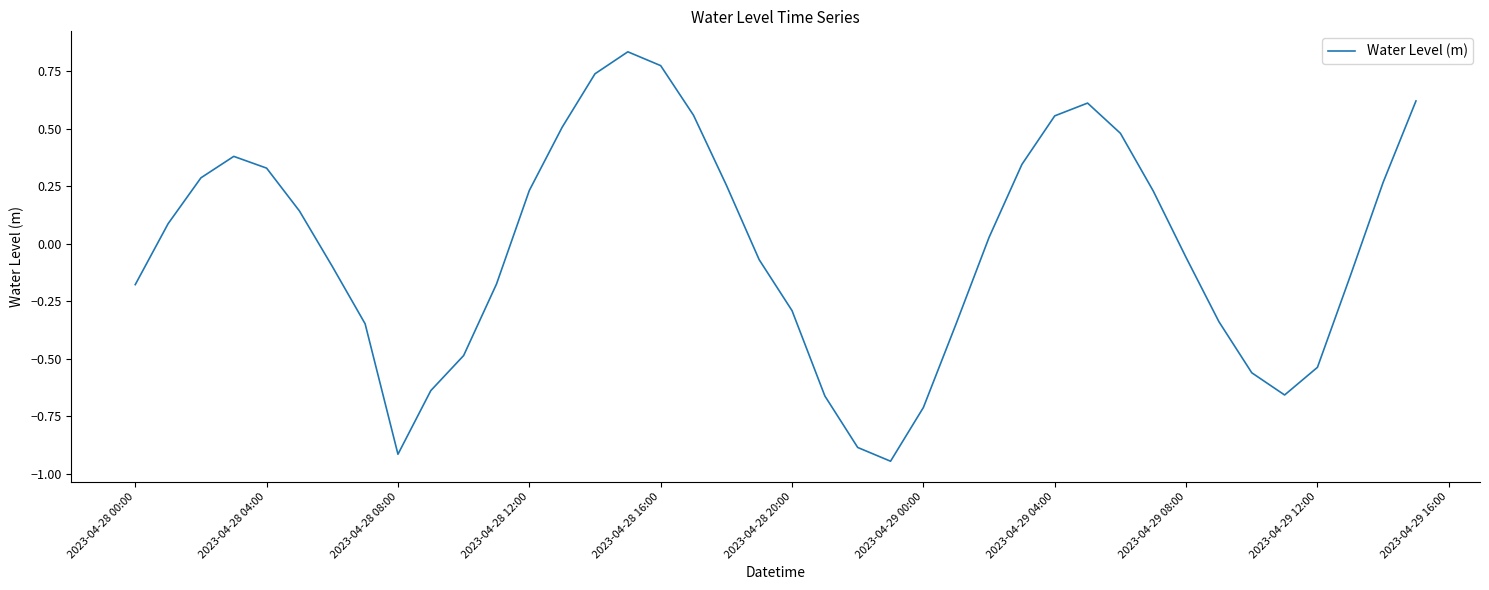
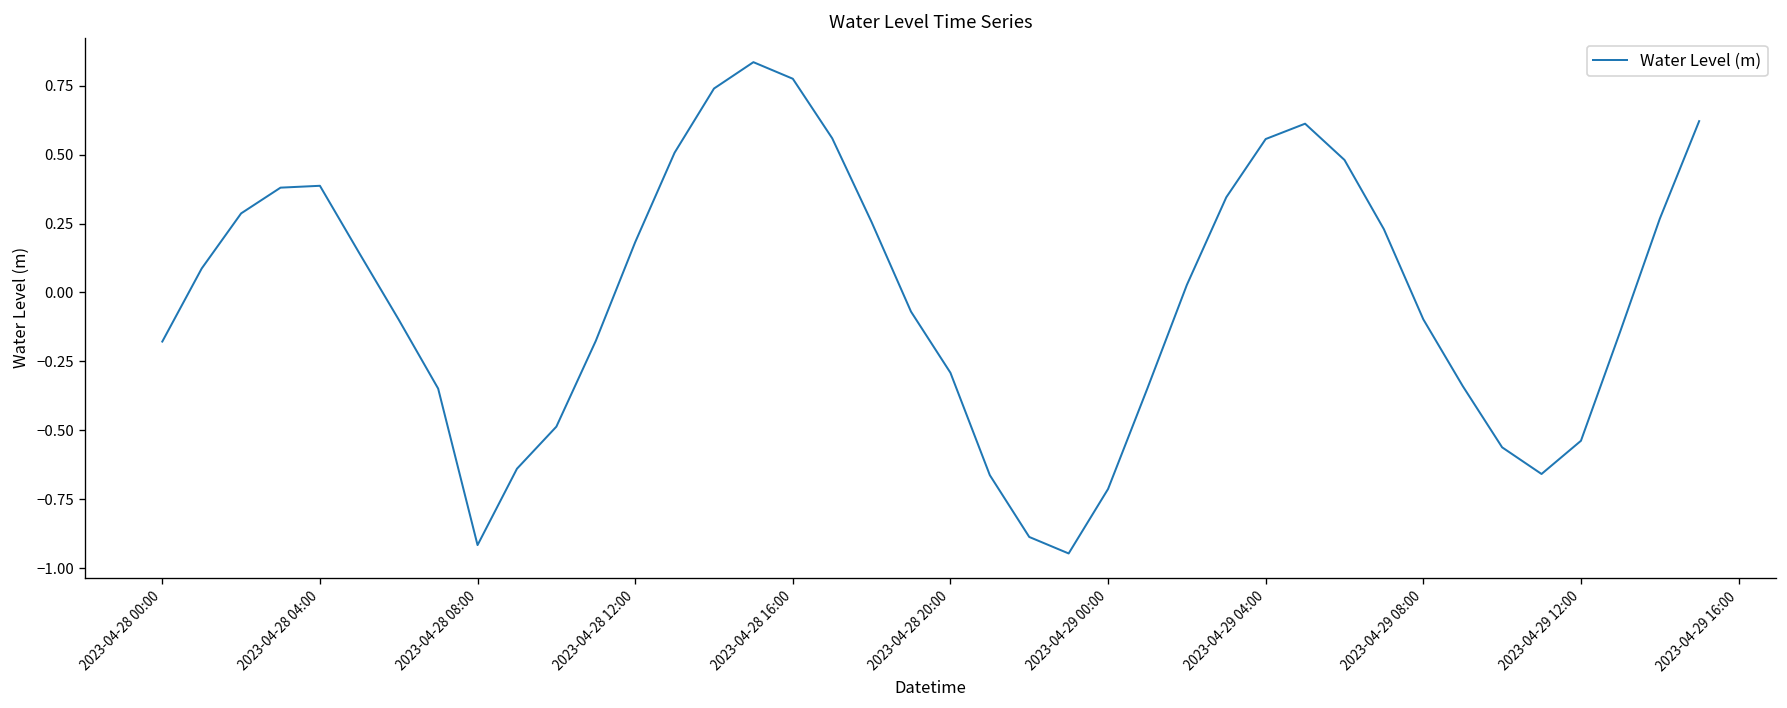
  {
    "2023-04-28 00:00": -0.18,
-   "2023-04-28 04:00": 0.33,
+   "2023-04-28 04:00": 0.39,
    "2023-04-28 08:00": -0.92,
-   "2023-04-28 12:00": 0.23,
+   "2023-04-28 12:00": 0.18,
    "2023-04-28 16:00": 0.77,
    "2023-04-28 20:00": -0.29,
    "2023-04-29 00:00": -0.71,
    "2023-04-29 04:00": 0.56,
-   "2023-04-29 08:00": -0.06,
+   "2023-04-29 08:00": -0.10,
    "2023-04-29 12:00": -0.54
  }
